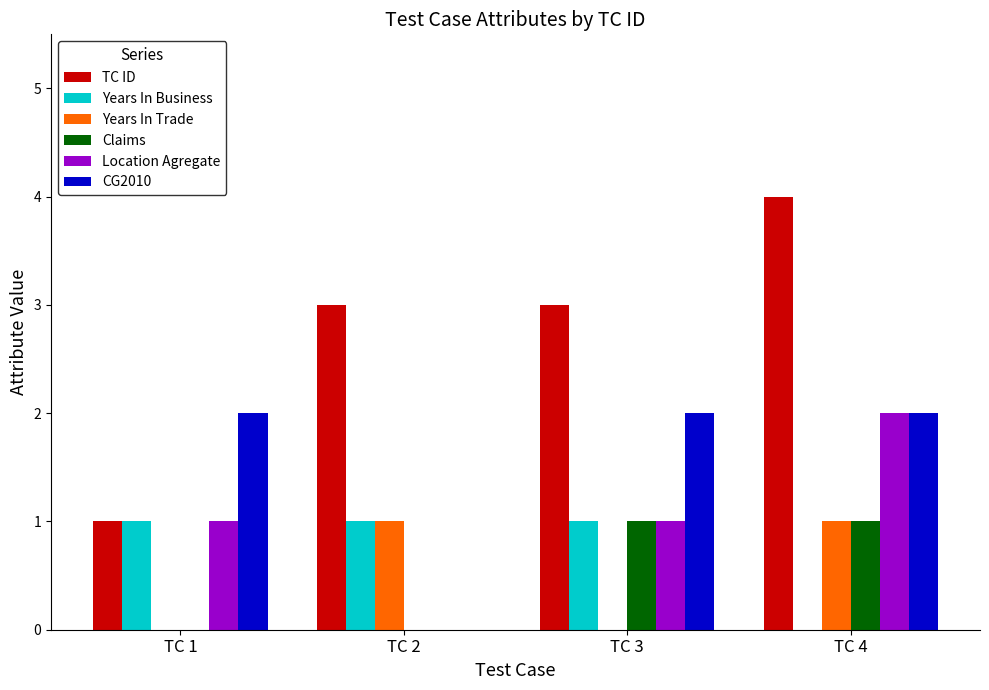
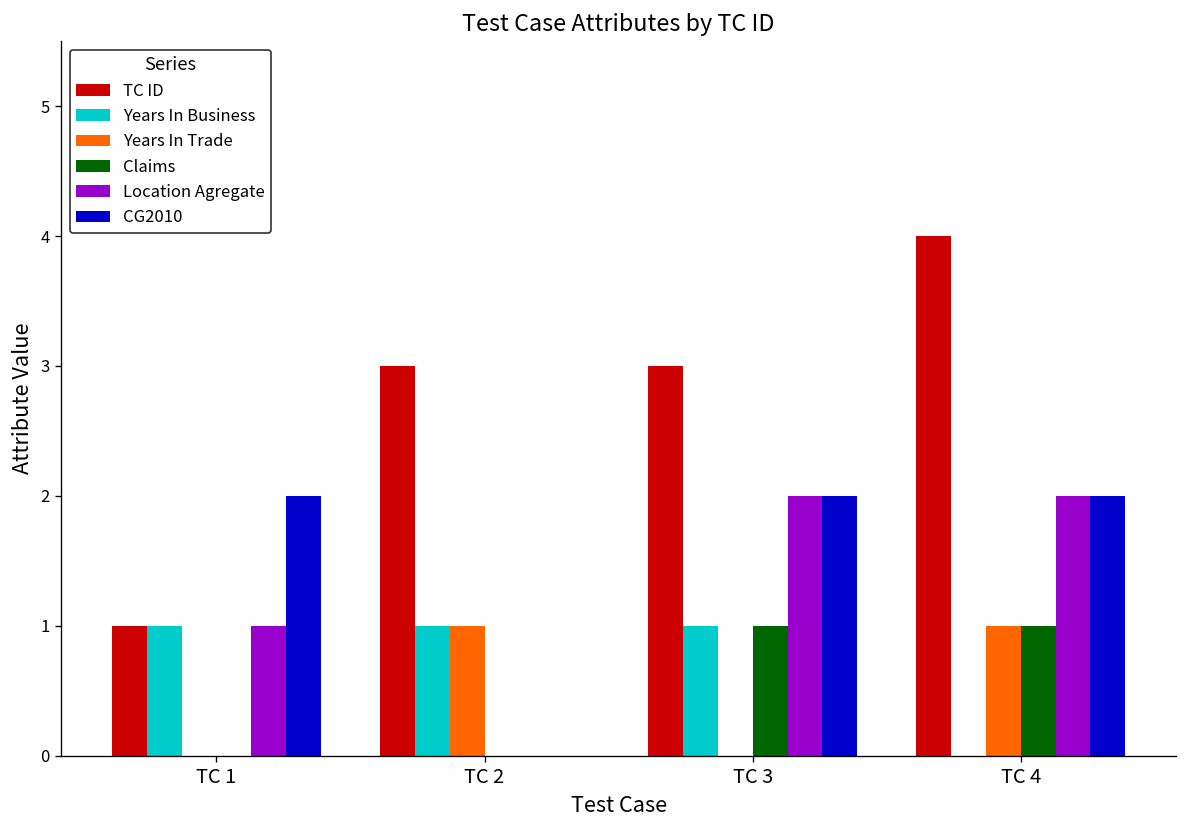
  {
    "TC ID": {
      "TC 1": 1,
      "TC 2": 3,
      "TC 3": 3,
      "TC 4": 4
    },
    "Years In Business": {
      "TC 1": 1,
      "TC 2": 1,
      "TC 3": 1,
      "TC 4": 0
    },
    "Years In Trade": {
      "TC 1": 0,
      "TC 2": 1,
      "TC 3": 0,
      "TC 4": 1
    },
    "Claims": {
      "TC 1": 0,
      "TC 2": 0,
      "TC 3": 1,
      "TC 4": 1
    },
    "Location Agregate": {
      "TC 1": 1,
      "TC 2": 0,
-     "TC 3": 1,
+     "TC 3": 2,
      "TC 4": 2
    },
    "CG2010": {
      "TC 1": 2,
      "TC 2": 0,
      "TC 3": 2,
      "TC 4": 2
    }
  }
